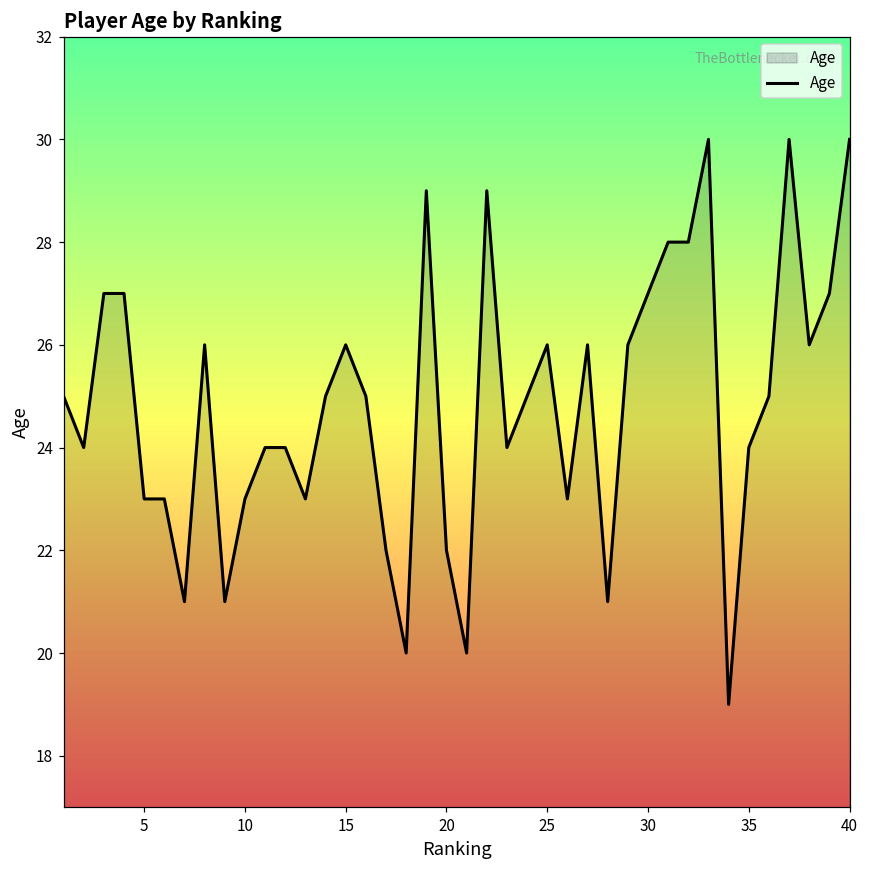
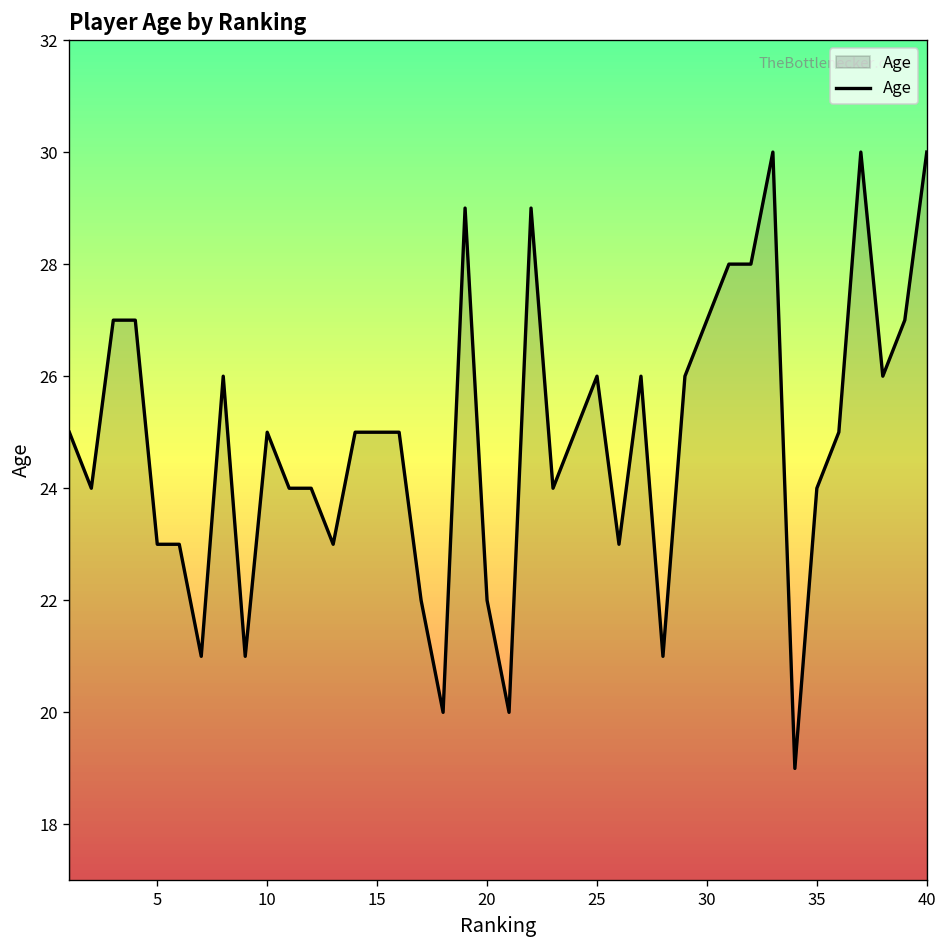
  {
    "5": 23,
-   "10": 23,
-   "15": 26,
+   "10": 25,
+   "15": 25,
    "20": 22,
    "25": 26,
    "30": 27,
    "35": 24,
    "40": 30
  }
